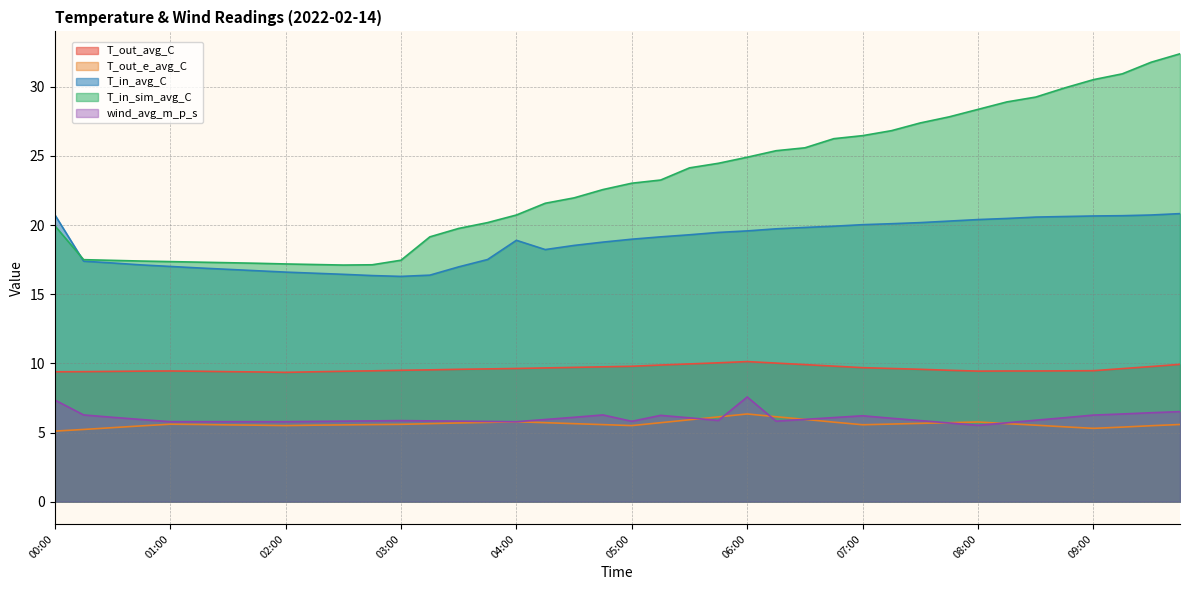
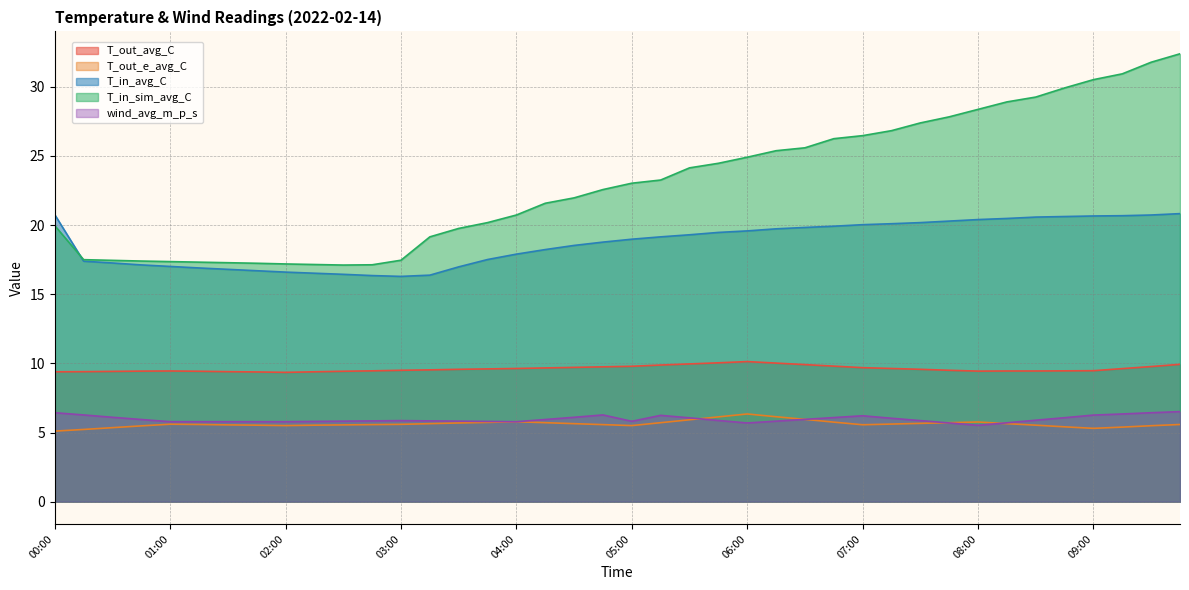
  {
    "T_in_avg_C": {
      "00:00": 20.8,
      "01:00": 17.0,
      "02:00": 16.6,
      "03:00": 16.3,
-     "04:00": 18.9,
+     "04:00": 17.9,
      "05:00": 19.0,
      "06:00": 19.6,
      "07:00": 20.0,
      "08:00": 20.4,
      "09:00": 20.7
    },
    "T_in_sim_avg_C": {
      "00:00": 20.0,
      "01:00": 17.4,
      "02:00": 17.2,
      "03:00": 17.5,
      "04:00": 20.7,
      "05:00": 23.0,
      "06:00": 24.9,
      "07:00": 26.5,
      "08:00": 28.4,
      "09:00": 30.5
    },
    "wind_avg_m_p_s": {
-     "00:00": 7.4,
+     "00:00": 6.4,
      "02:00": 5.8,
      "03:00": 5.9,
      "05:00": 5.8,
-     "06:00": 7.6,
+     "06:00": 5.7,
      "07:00": 6.2,
      "08:00": 5.5,
      "09:00": 6.3
    }
  }
